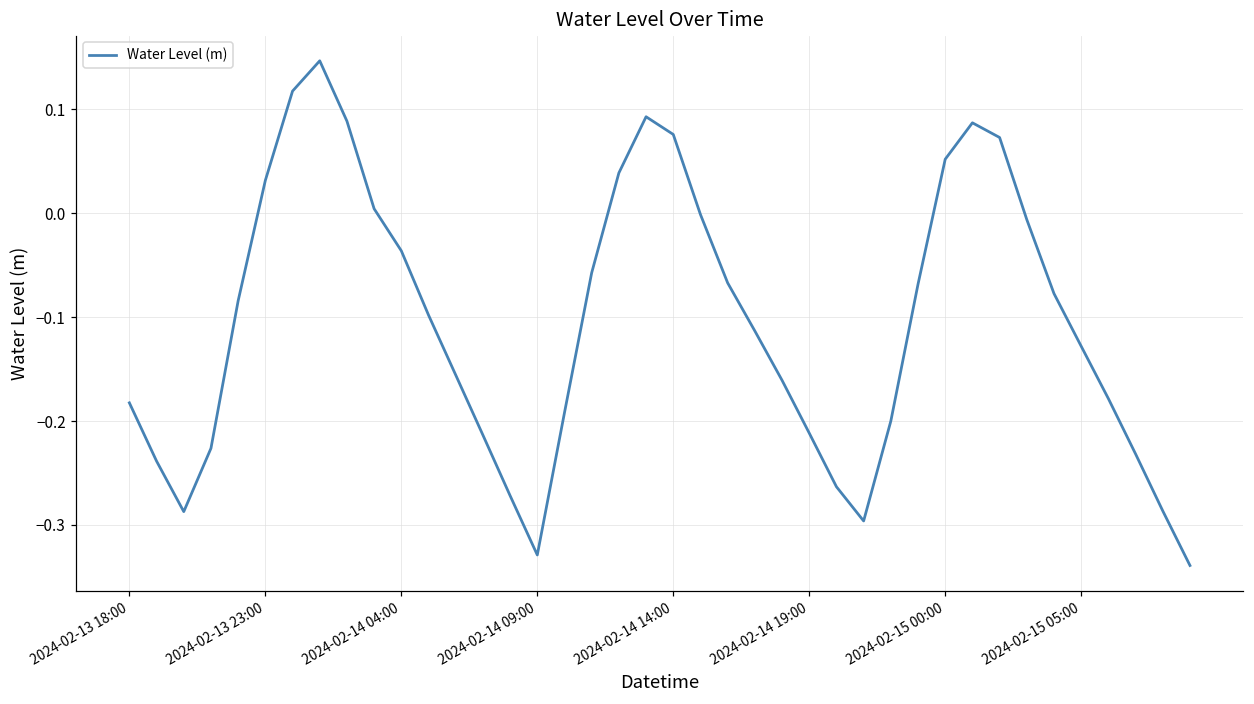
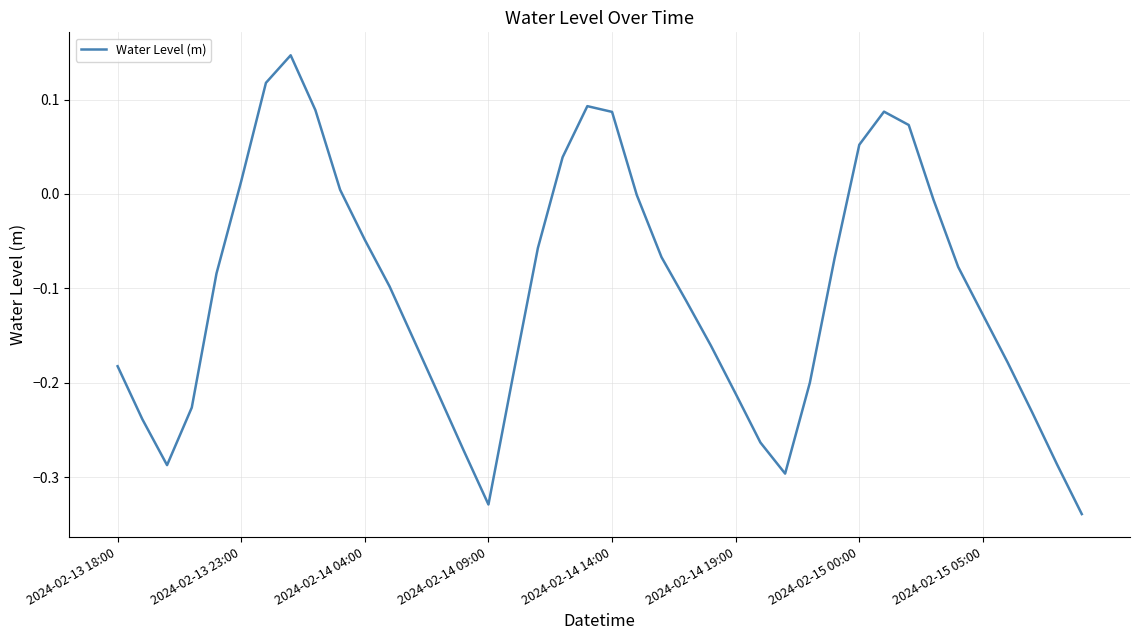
  {
    "2024-02-13 18:00": -0.18,
-   "2024-02-13 23:00": 0.03,
-   "2024-02-14 04:00": -0.04,
+   "2024-02-13 23:00": 0.01,
+   "2024-02-14 04:00": -0.05,
    "2024-02-14 09:00": -0.33,
-   "2024-02-14 14:00": 0.08,
+   "2024-02-14 14:00": 0.09,
    "2024-02-14 19:00": -0.21,
    "2024-02-15 00:00": 0.05,
    "2024-02-15 05:00": -0.13
  }
